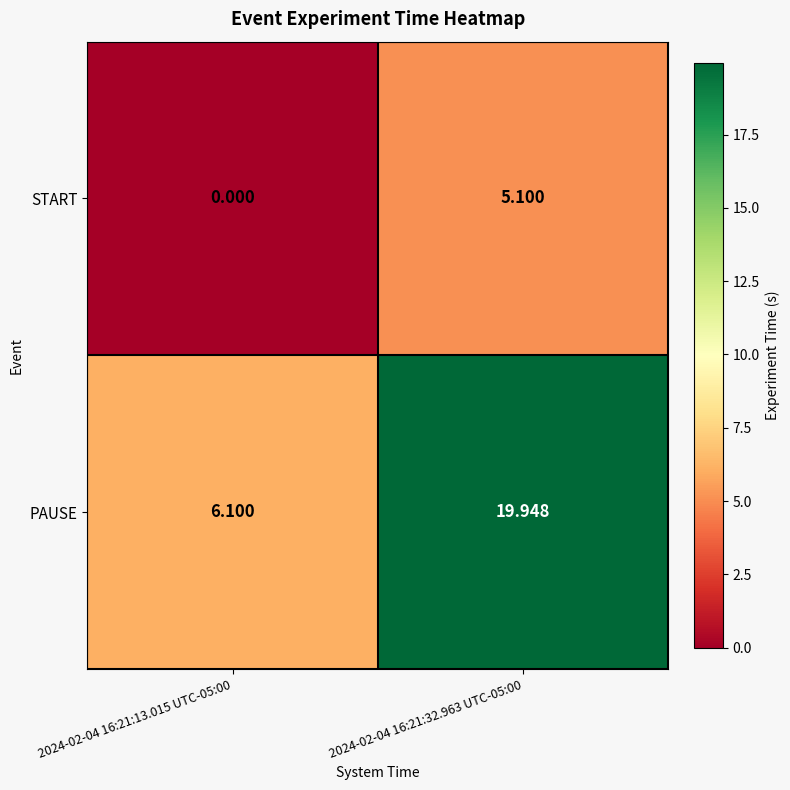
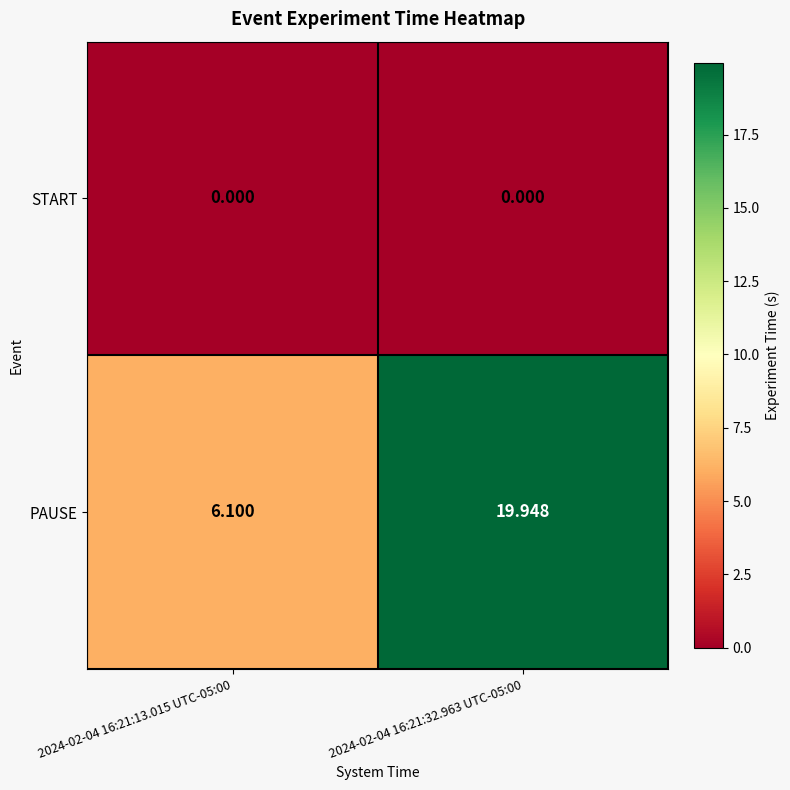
  {
    "START": {
      "2024-02-04 16:21:13.015 UTC-05:00": 0.000,
-     "2024-02-04 16:21:32.963 UTC-05:00": 5.100
+     "2024-02-04 16:21:32.963 UTC-05:00": 0.000
    },
    "PAUSE": {
      "2024-02-04 16:21:13.015 UTC-05:00": 6.100,
      "2024-02-04 16:21:32.963 UTC-05:00": 19.948
    }
  }
